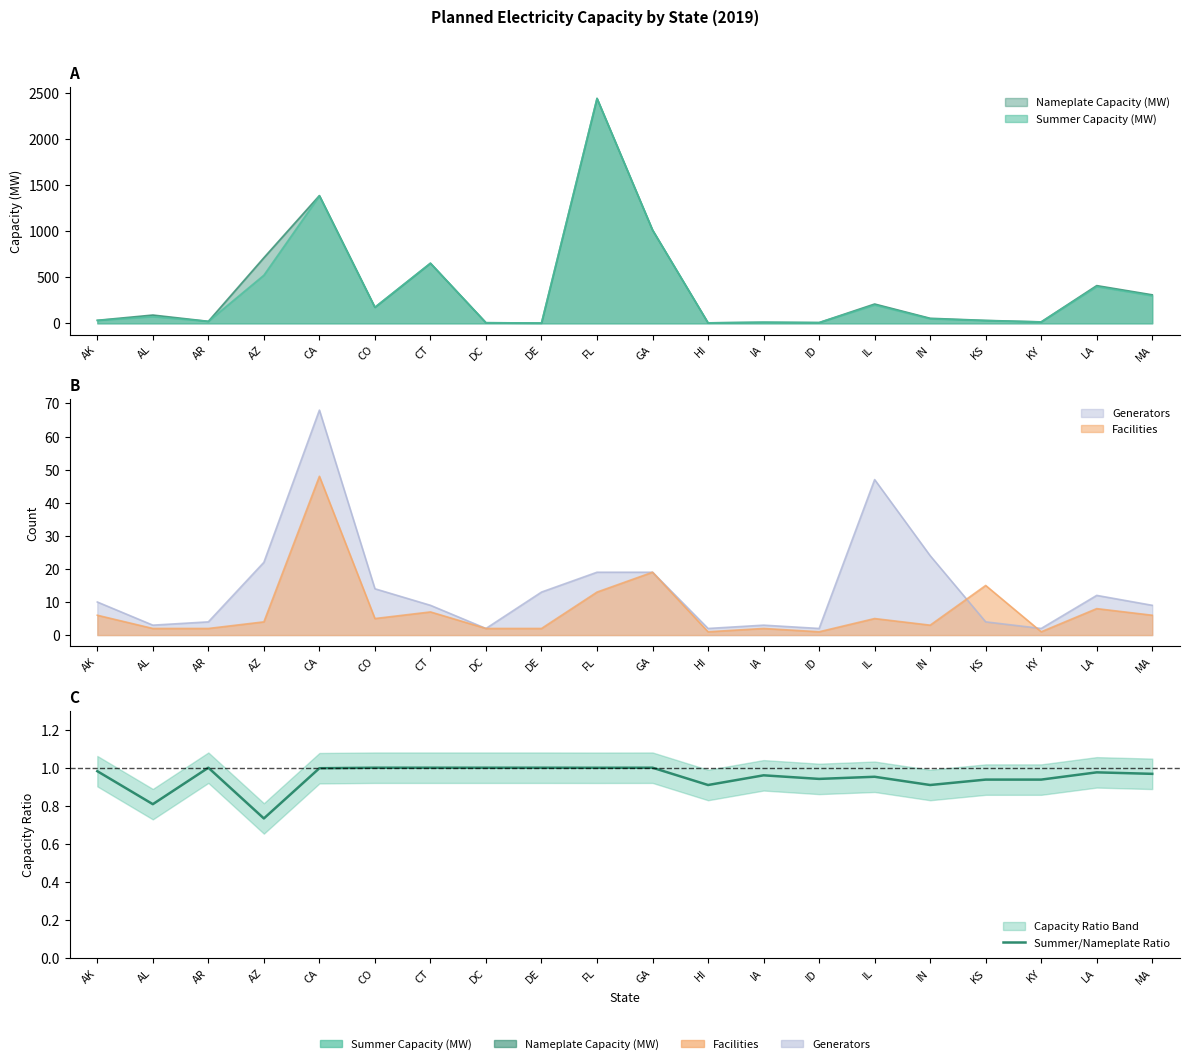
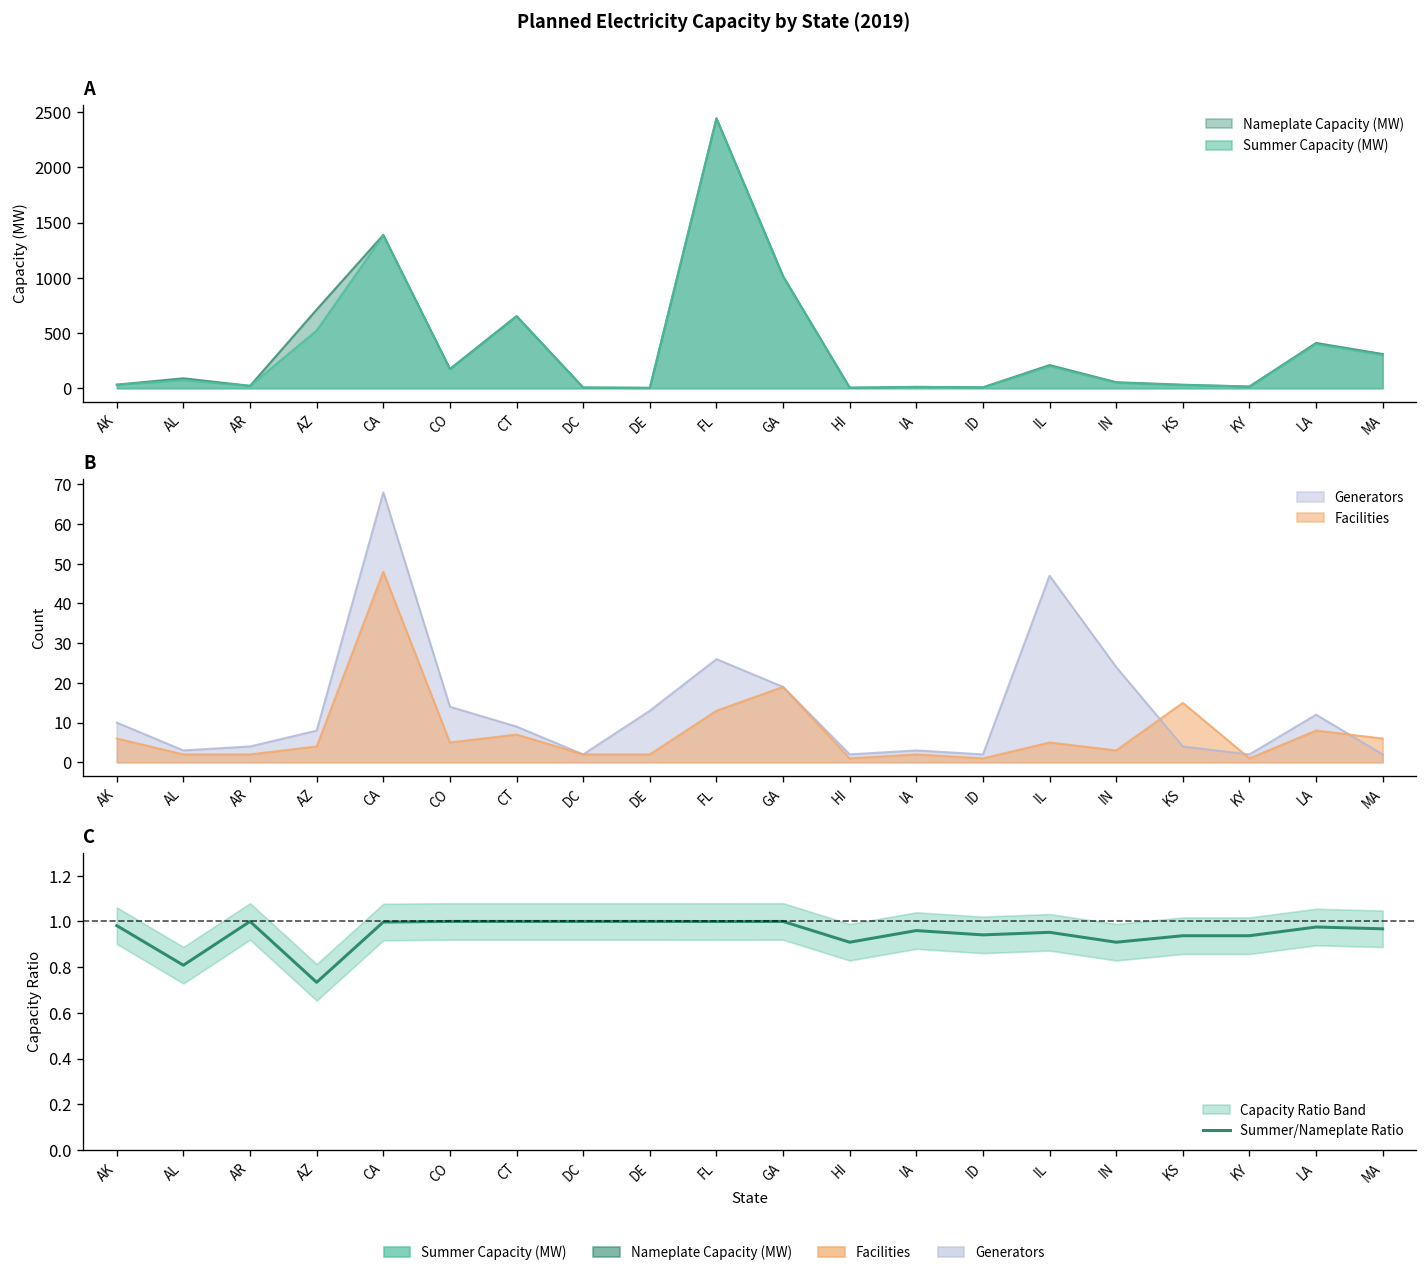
  {
    "B": {
      "Generators": {
        "AK": 10,
        "AL": 3,
        "AR": 4,
-       "AZ": 22,
+       "AZ": 8,
        "CA": 68,
        "CO": 14,
        "CT": 9,
        "DE": 13,
-       "FL": 19,
+       "FL": 26,
        "HI": 2,
        "IA": 3,
        "ID": 2,
        "IL": 47,
        "IN": 24,
        "KS": 4,
        "KY": 2,
        "LA": 12,
-       "MA": 9
+       "MA": 2
      },
      "Facilities": {
        "AK": 6,
        "AL": 2,
        "AR": 2,
        "AZ": 4,
        "CA": 48,
        "CO": 5,
        "CT": 7,
        "DE": 2,
        "FL": 13,
        "HI": 1,
        "IA": 2,
        "ID": 1,
        "IL": 5,
        "IN": 3,
        "KS": 15,
        "KY": 1,
        "LA": 8,
        "MA": 6
      }
    },
    "C": {
      "Summer/Nameplate Ratio": {
        "AK": 0.98,
        "AL": 0.81,
        "AR": 1.00,
        "AZ": 0.73,
        "CA": 1.00,
        "CO": 1.00,
        "CT": 1.00,
        "DC": 1.00,
        "DE": 1.00,
        "FL": 1.00,
        "GA": 1.00,
        "HI": 0.91,
        "IA": 0.96,
        "ID": 0.94,
        "IL": 0.95,
        "IN": 0.91,
        "KS": 0.94,
        "KY": 0.94,
        "LA": 0.98,
        "MA": 0.97
      }
    }
  }
